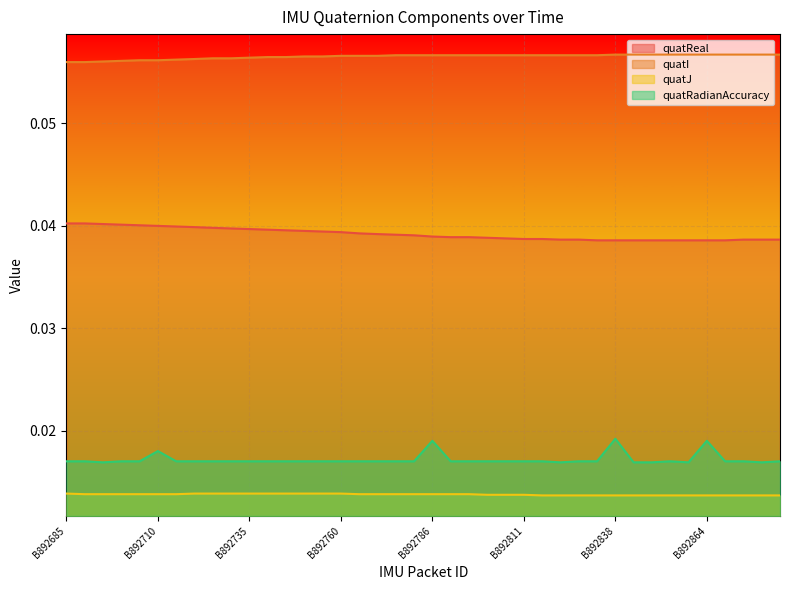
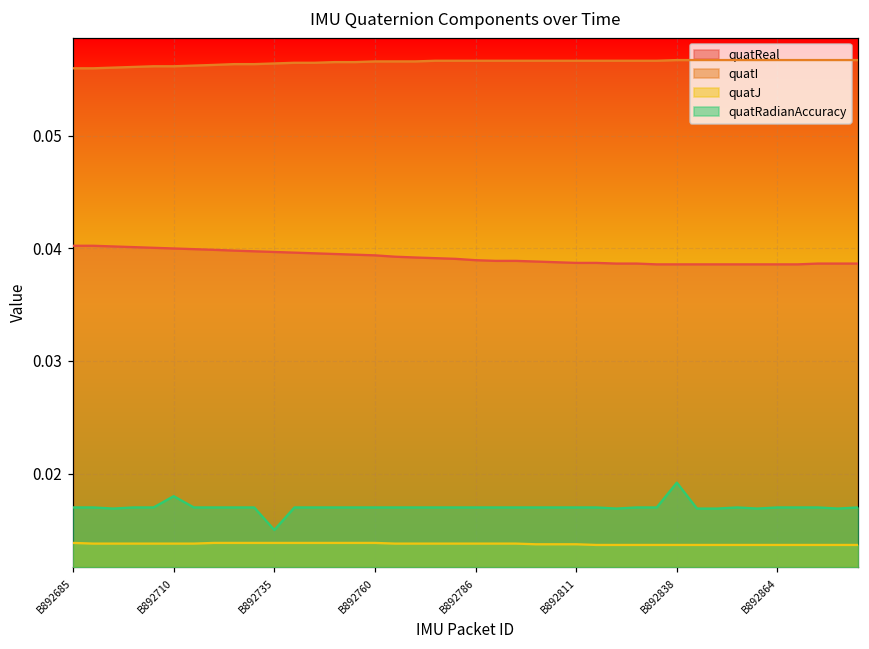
  {
    "quatRadianAccuracy": {
      "B892685": 0.017,
      "B892710": 0.018,
-     "B892735": 0.017,
+     "B892735": 0.015,
      "B892760": 0.017,
-     "B892786": 0.019,
+     "B892786": 0.017,
      "B892811": 0.017,
      "B892838": 0.019,
-     "B892864": 0.019
+     "B892864": 0.017
    }
  }
